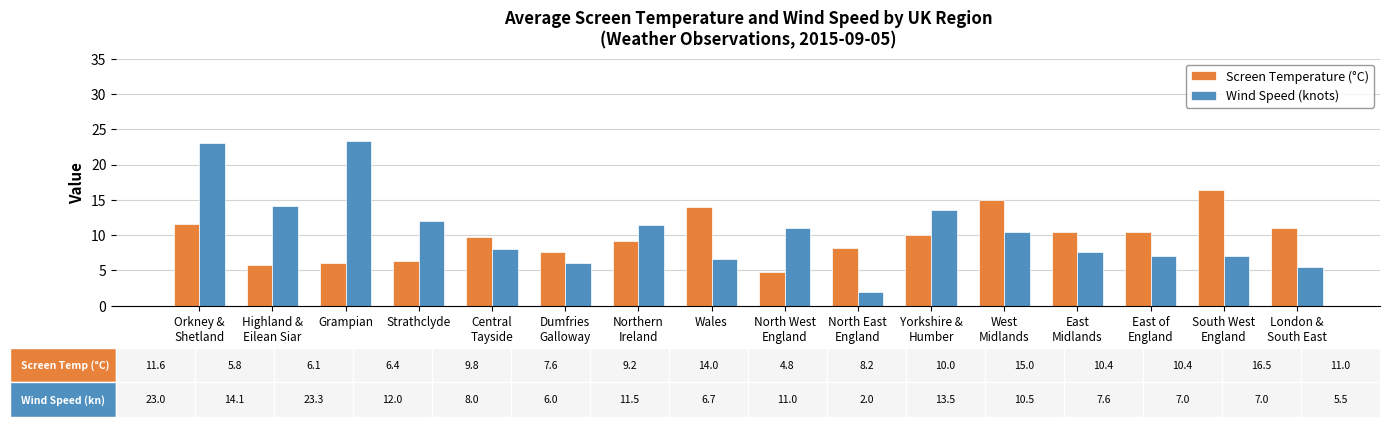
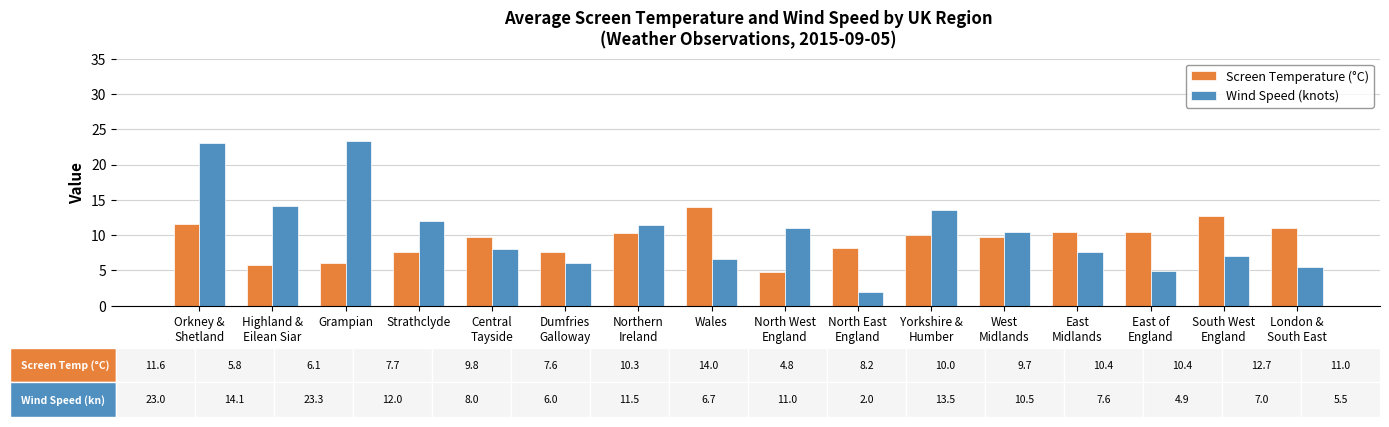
  {
    "Screen Temperature (°C)": {
-     "Strathclyde": 6.4,
-     "Northern Ireland": 9.2,
-     "West Midlands": 15.0,
-     "South West England": 16.5
+     "Strathclyde": 7.7,
+     "Northern Ireland": 10.3,
+     "West Midlands": 9.7,
+     "South West England": 12.7
    },
    "Wind Speed (knots)": {
-     "East of England": 7.0
+     "East of England": 4.9
    }
  }
